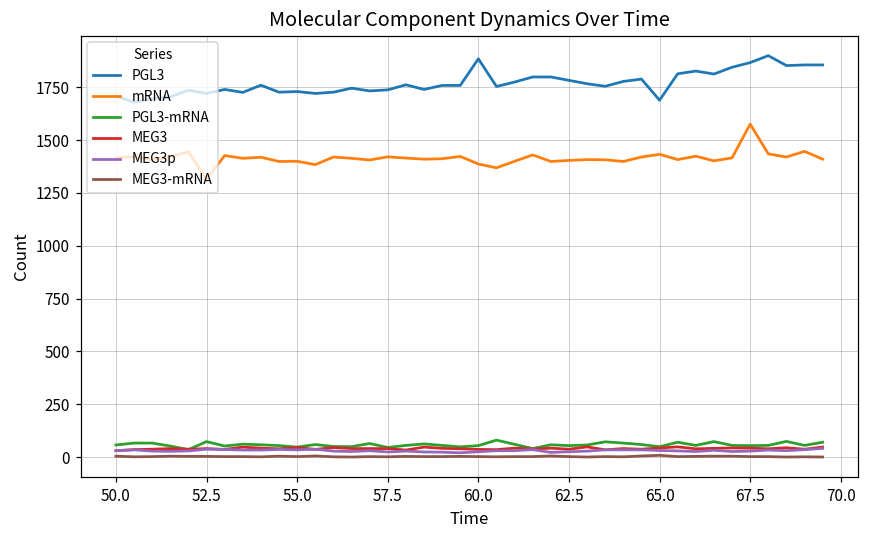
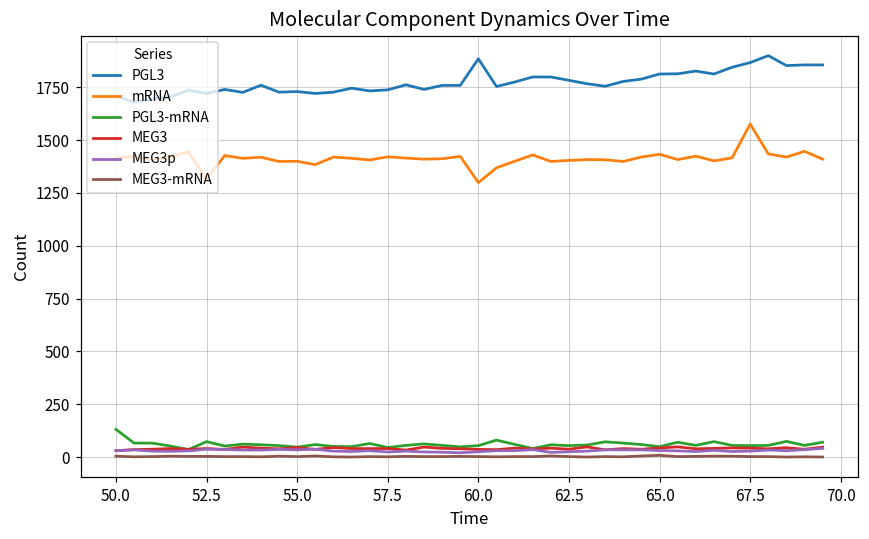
  {
    "PGL3": {
      "55.0": 1730,
      "57.5": 1740,
      "60.0": 1890,
      "62.5": 1780,
-     "65.0": 1690,
+     "65.0": 1810,
      "67.5": 1870
    },
    "mRNA": {
      "55.0": 1400,
      "57.5": 1420,
-     "60.0": 1390,
+     "60.0": 1300,
      "62.5": 1400,
      "65.0": 1430,
      "67.5": 1580
    },
    "PGL3-mRNA": {
-     "50.0": 60,
+     "50.0": 130,
      "52.5": 70,
      "60.0": 50,
      "62.5": 50
    },
    "MEG3p": {
      "57.5": 20,
      "67.5": 30
    },
    "MEG3-mRNA": {
      "50.0": 0,
      "52.5": 0,
      "55.0": 0,
      "57.5": 0,
      "60.0": 0,
      "62.5": 0,
      "65.0": 10,
      "67.5": 0
    }
  }
